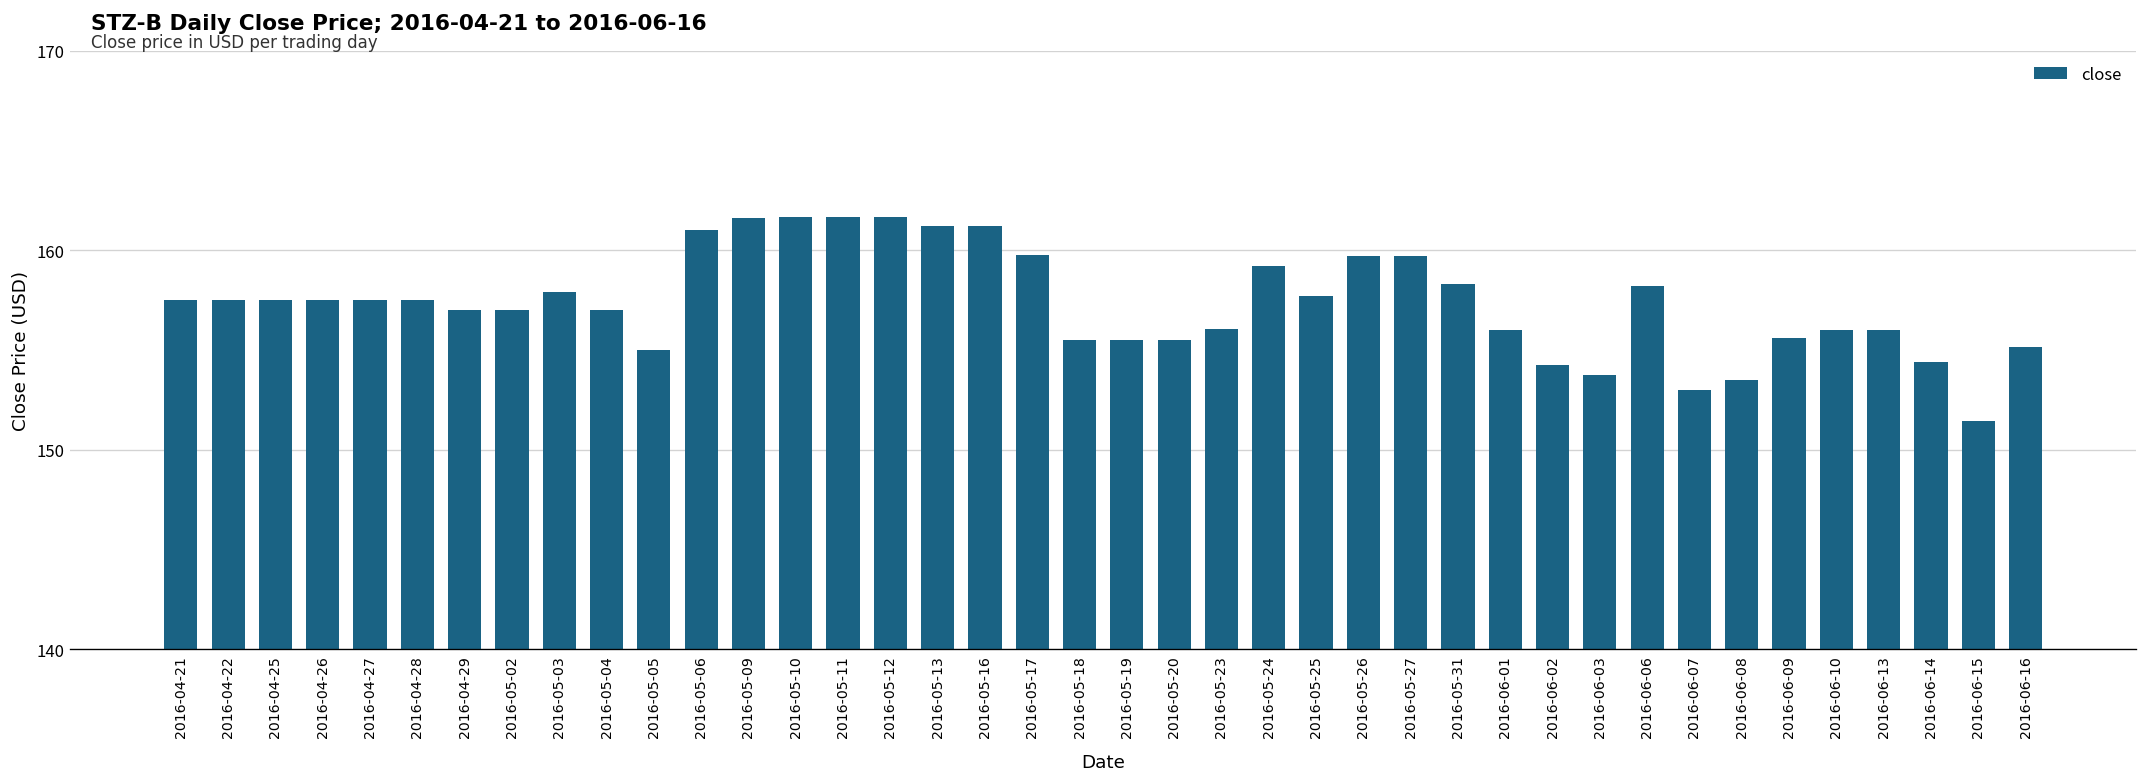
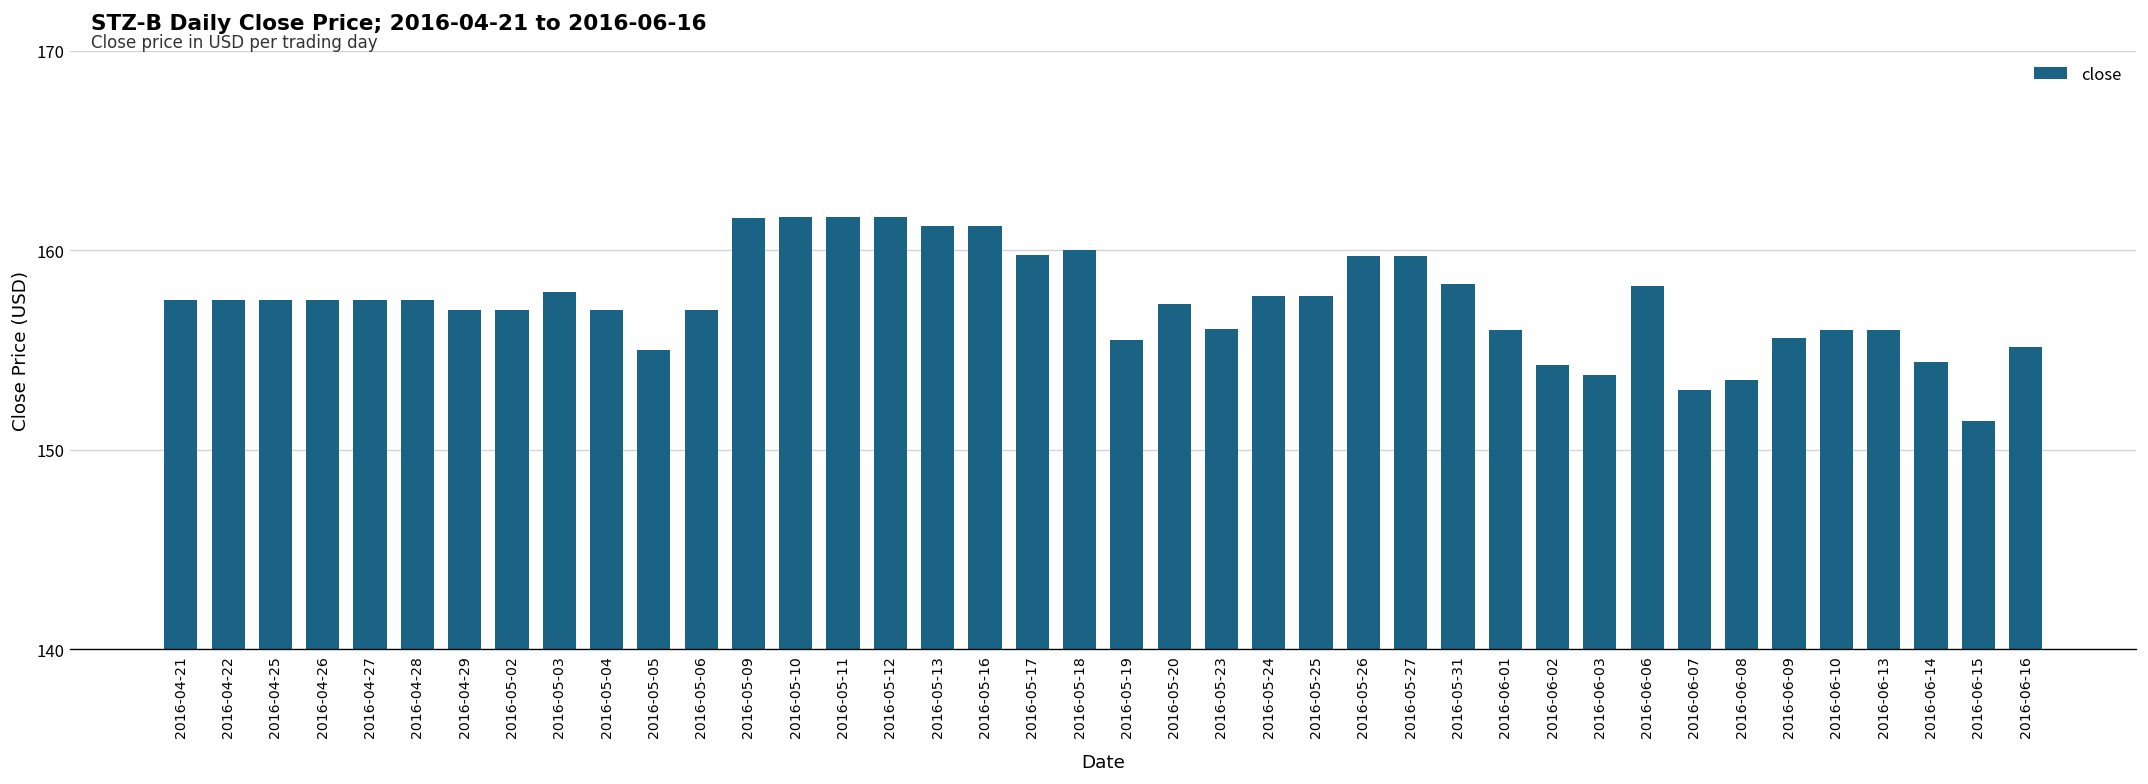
  {
    "2016-04-21": 157.5,
    "2016-04-22": 157.5,
    "2016-04-25": 157.5,
    "2016-04-26": 157.5,
    "2016-04-27": 157.5,
    "2016-04-28": 157.5,
    "2016-04-29": 157.0,
    "2016-05-02": 157.0,
    "2016-05-03": 157.9,
    "2016-05-04": 157.0,
    "2016-05-05": 155.0,
-   "2016-05-06": 161,
+   "2016-05-06": 157,
    "2016-05-09": 161.6,
    "2016-05-10": 161.7,
    "2016-05-11": 161.7,
    "2016-05-12": 161.7,
    "2016-05-13": 161.2,
    "2016-05-16": 161.2,
    "2016-05-17": 159.7,
-   "2016-05-18": 155.5,
+   "2016-05-18": 160.0,
    "2016-05-19": 155.5,
-   "2016-05-20": 155.5,
+   "2016-05-20": 157.3,
    "2016-05-23": 156.1,
-   "2016-05-24": 159.2,
+   "2016-05-24": 157.7,
    "2016-05-25": 157.7,
    "2016-05-26": 159.7,
    "2016-05-27": 159.7,
    "2016-05-31": 158.3,
    "2016-06-01": 156.0,
    "2016-06-02": 154.3,
    "2016-06-03": 153.8,
    "2016-06-06": 158.2,
    "2016-06-07": 153.0,
    "2016-06-08": 153.5,
    "2016-06-09": 155.6,
    "2016-06-10": 156.0,
    "2016-06-13": 156.0,
    "2016-06-14": 154.4,
    "2016-06-15": 151.5,
    "2016-06-16": 155.1
  }
